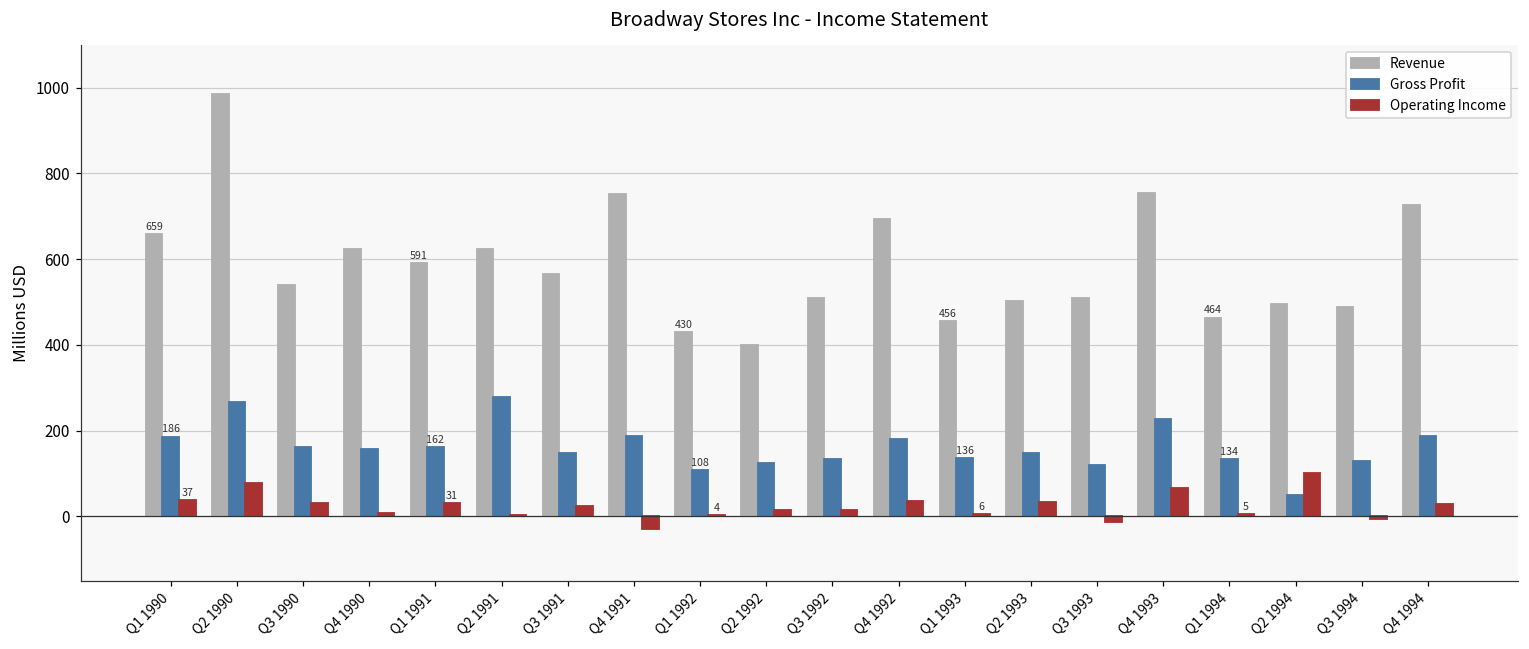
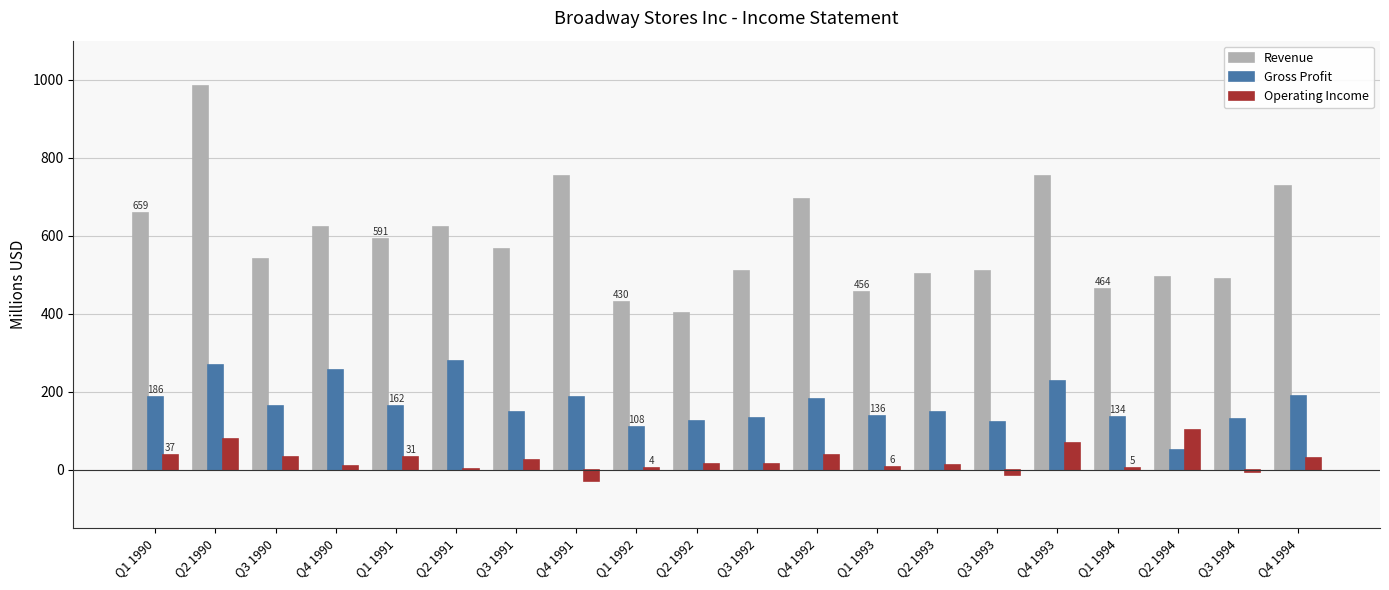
  {
    "Revenue": {
      "Q1 1990": 659,
      "Q1 1991": 591,
      "Q1 1992": 430,
      "Q1 1993": 456,
      "Q1 1994": 464
    },
    "Gross Profit": {
      "Q2 1990": 270,
      "Q3 1990": 160,
-     "Q4 1990": 160,
+     "Q4 1990": 250,
      "Q2 1991": 280,
      "Q3 1991": 150,
      "Q4 1991": 190,
      "Q2 1992": 120,
      "Q3 1992": 130,
      "Q4 1992": 180,
      "Q2 1993": 150,
      "Q3 1993": 120,
      "Q4 1993": 230,
      "Q2 1994": 50,
      "Q3 1994": 130,
      "Q4 1994": 190
    },
    "Operating Income": {
      "Q2 1990": 80,
      "Q3 1990": 30,
      "Q4 1990": 10,
      "Q3 1991": 30,
      "Q4 1991": -30,
      "Q2 1992": 20,
      "Q3 1992": 20,
      "Q4 1992": 40,
-     "Q2 1993": 30,
+     "Q2 1993": 10,
      "Q3 1993": -10,
      "Q4 1993": 70,
      "Q2 1994": 100,
      "Q4 1994": 30
    }
  }
